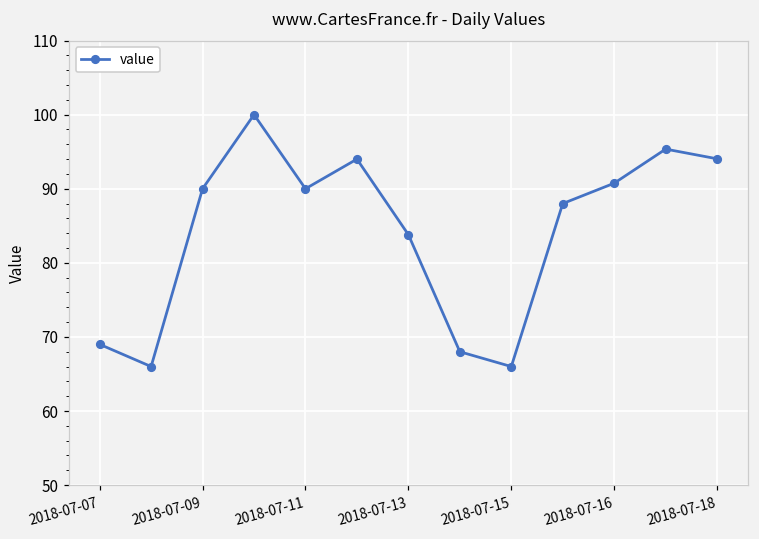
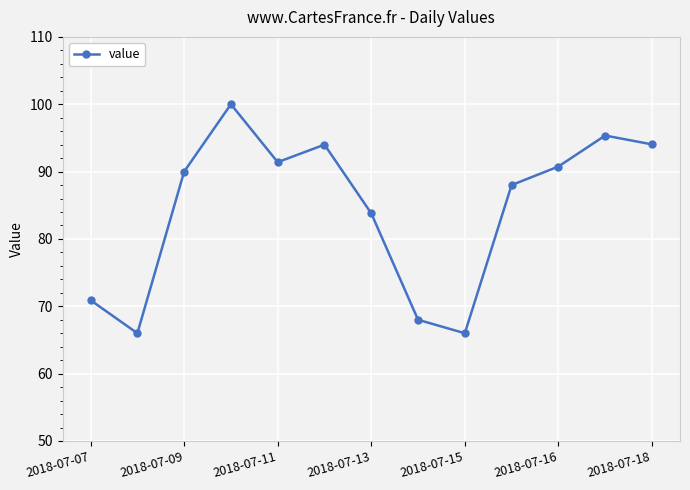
  {
-   "2018-07-07": 69,
+   "2018-07-07": 71,
    "2018-07-09": 90,
-   "2018-07-11": 90,
+   "2018-07-11": 91,
    "2018-07-13": 84,
    "2018-07-15": 66,
    "2018-07-18": 94
  }
